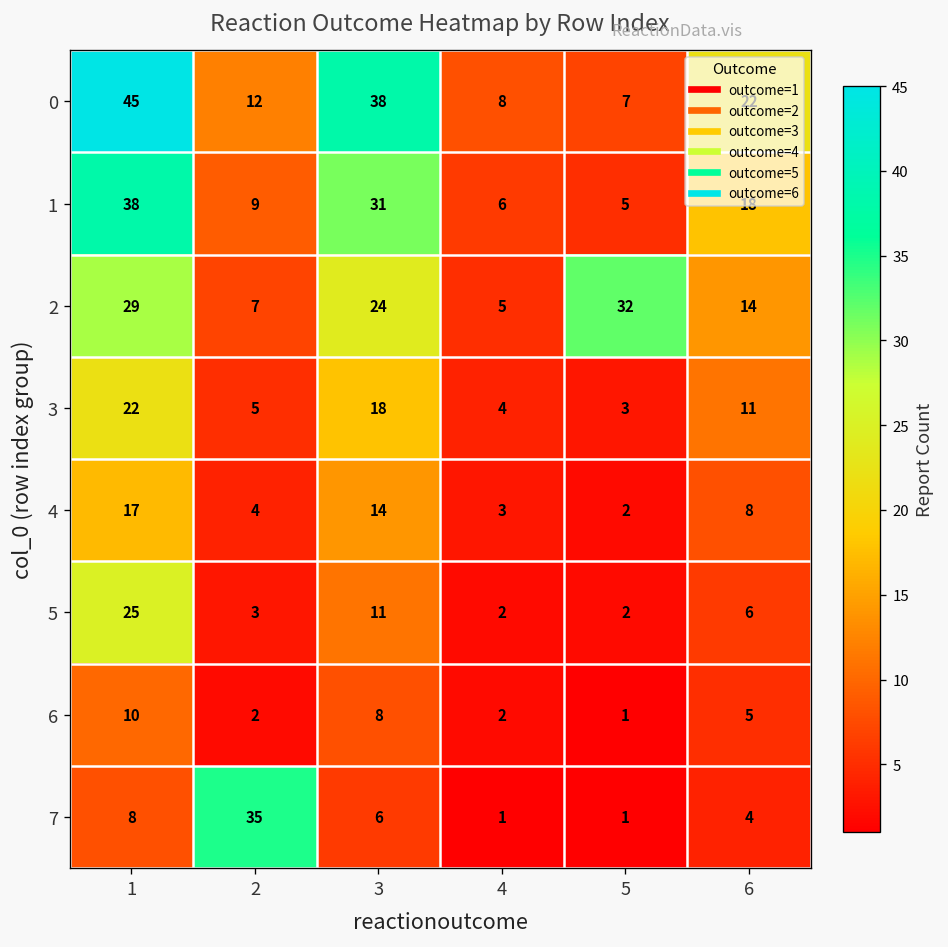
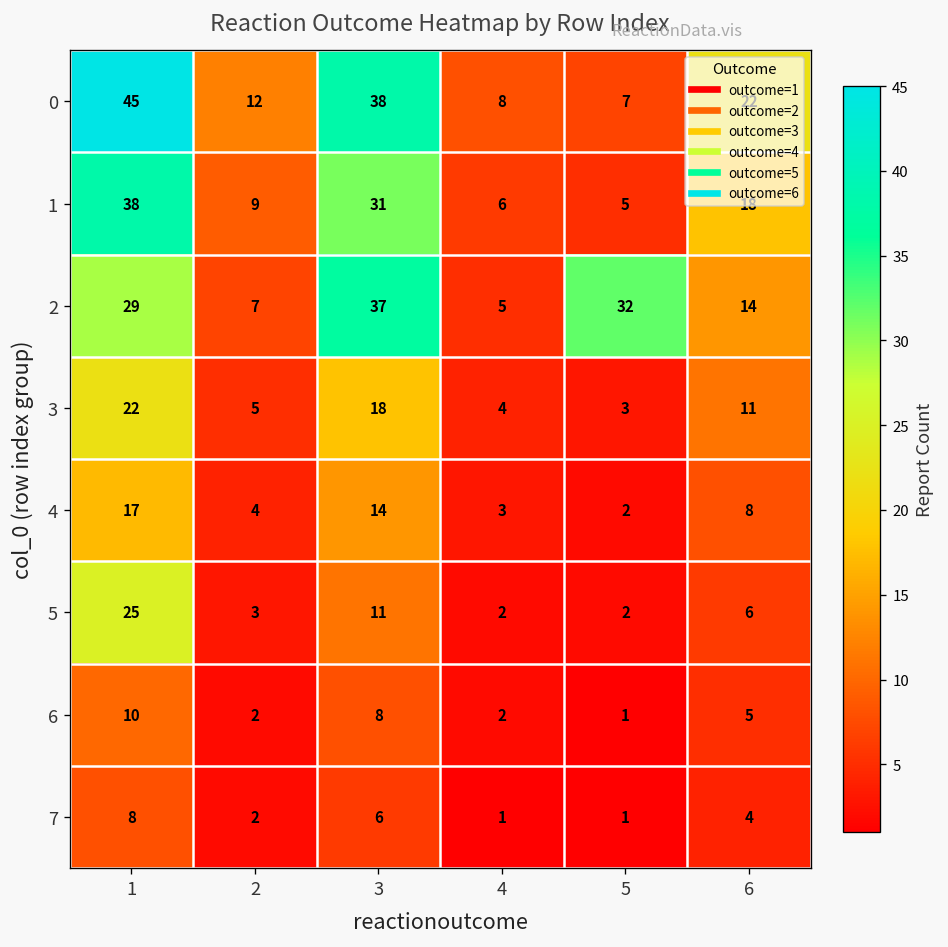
  {
    "0": {
      "1": 45,
      "2": 12,
      "3": 38,
      "4": 8,
      "5": 7
    },
    "1": {
      "1": 38,
      "2": 9,
      "3": 31,
      "4": 6,
      "5": 5,
      "6": 18
    },
    "2": {
      "1": 29,
      "2": 7,
-     "3": 24,
+     "3": 37,
      "4": 5,
      "5": 32,
      "6": 14
    },
    "3": {
      "1": 22,
      "2": 5,
      "3": 18,
      "4": 4,
      "5": 3,
      "6": 11
    },
    "4": {
      "1": 17,
      "2": 4,
      "3": 14,
      "4": 3,
      "5": 2,
      "6": 8
    },
    "5": {
      "1": 25,
      "2": 3,
      "3": 11,
      "4": 2,
      "5": 2,
      "6": 6
    },
    "6": {
      "1": 10,
      "2": 2,
      "3": 8,
      "4": 2,
      "5": 1,
      "6": 5
    },
    "7": {
      "1": 8,
-     "2": 35,
+     "2": 2,
      "3": 6,
      "4": 1,
      "5": 1,
      "6": 4
    }
  }
